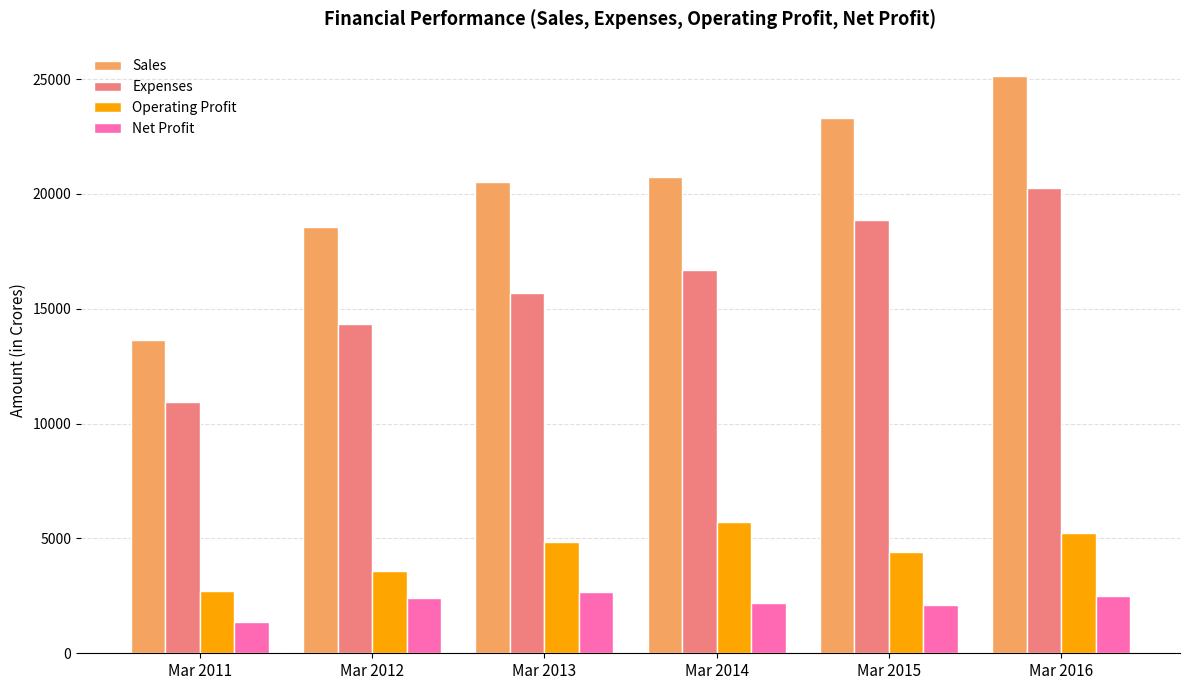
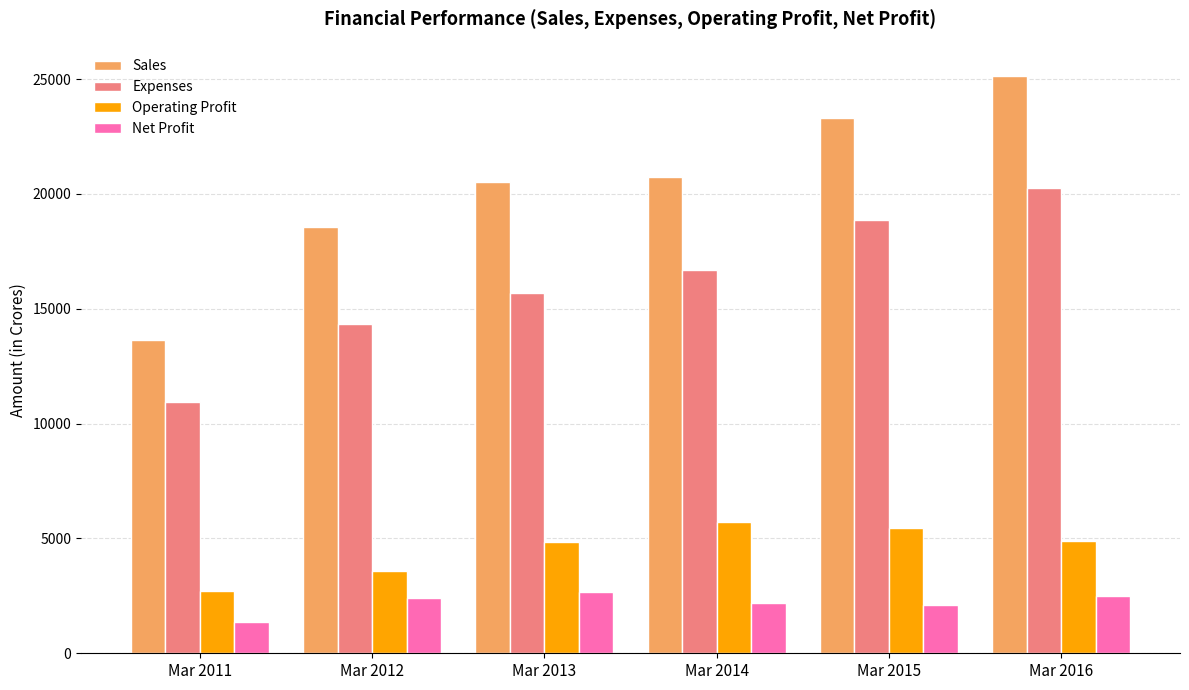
  {
    "Operating Profit": {
      "Mar 2011": 2700,
      "Mar 2012": 3600,
      "Mar 2013": 4800,
      "Mar 2014": 5700,
-     "Mar 2015": 4400,
-     "Mar 2016": 5300
+     "Mar 2015": 5400,
+     "Mar 2016": 4900
    }
  }
